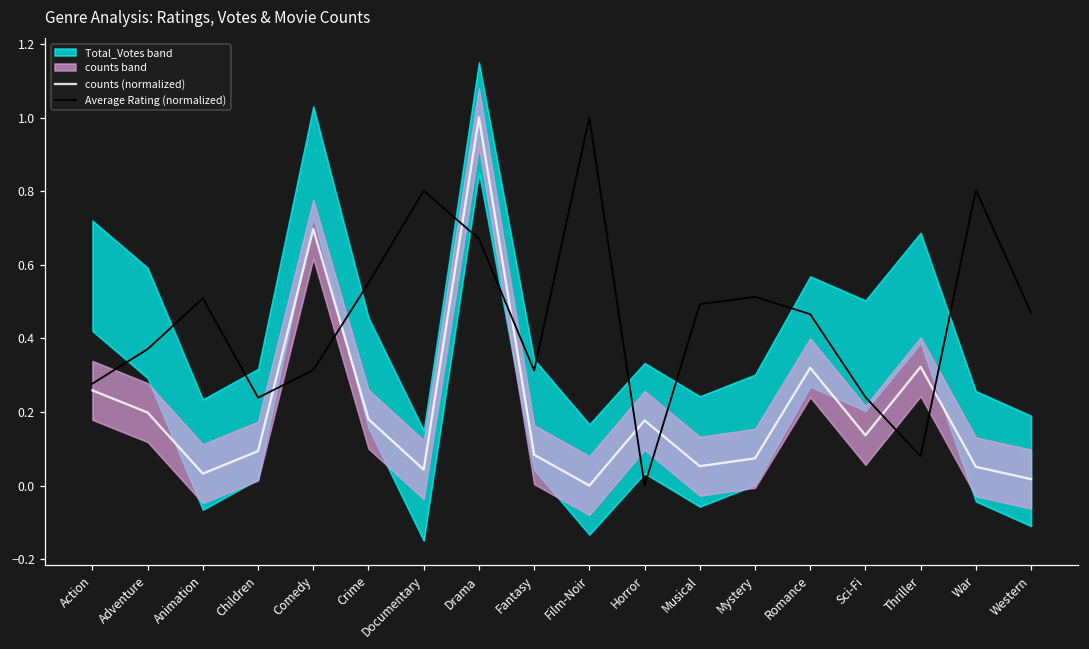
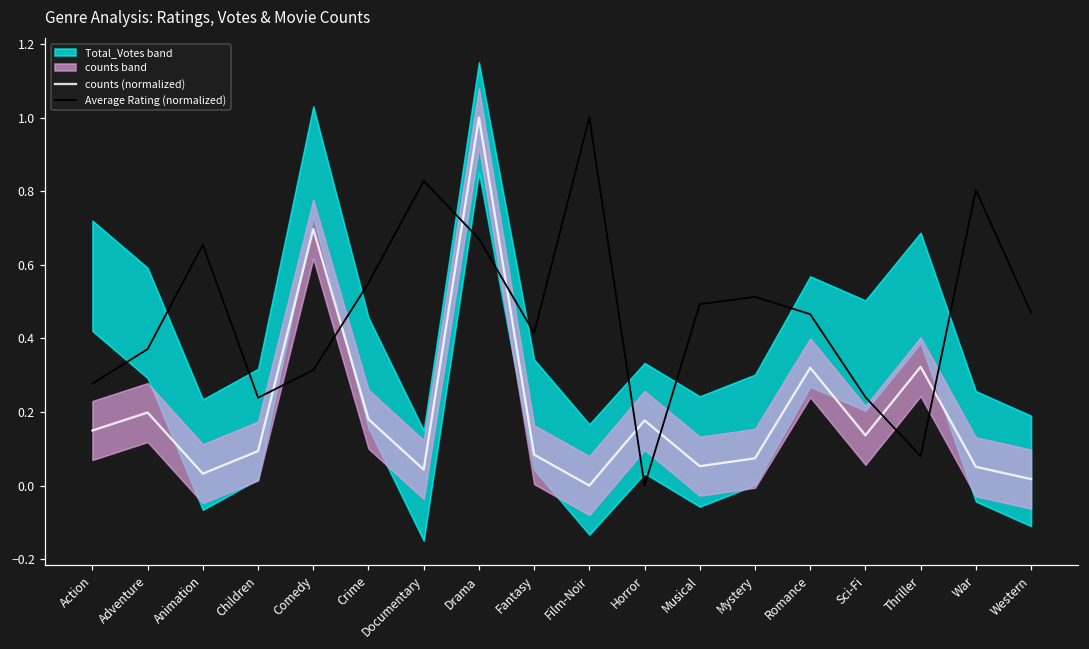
  {
    "counts (normalized)": {
-     "Action": 0.26,
+     "Action": 0.15,
      "Adventure": 0.20,
      "Animation": 0.03,
      "Children": 0.09,
      "Comedy": 0.70,
      "Crime": 0.18,
      "Documentary": 0.04,
      "Drama": 1.00,
      "Fantasy": 0.08,
      "Film-Noir": 0.00,
      "Horror": 0.18,
      "Musical": 0.05,
      "Mystery": 0.07,
      "Romance": 0.32,
      "Sci-Fi": 0.14,
      "Thriller": 0.32,
      "War": 0.05,
      "Western": 0.02
    },
    "Average Rating (normalized)": {
      "Action": 0.28,
      "Adventure": 0.37,
-     "Animation": 0.51,
+     "Animation": 0.65,
      "Children": 0.24,
      "Comedy": 0.31,
      "Crime": 0.55,
-     "Documentary": 0.80,
+     "Documentary": 0.83,
      "Drama": 0.67,
-     "Fantasy": 0.31,
+     "Fantasy": 0.41,
      "Film-Noir": 1.00,
      "Horror": 0.00,
      "Musical": 0.49,
      "Mystery": 0.51,
      "Romance": 0.47,
      "Sci-Fi": 0.24,
      "Thriller": 0.08,
      "War": 0.80,
      "Western": 0.47
    }
  }
